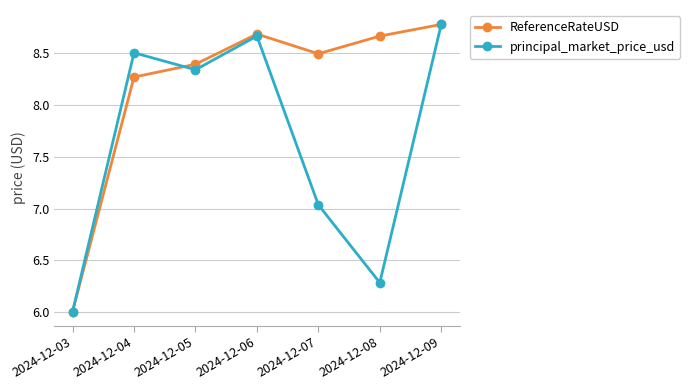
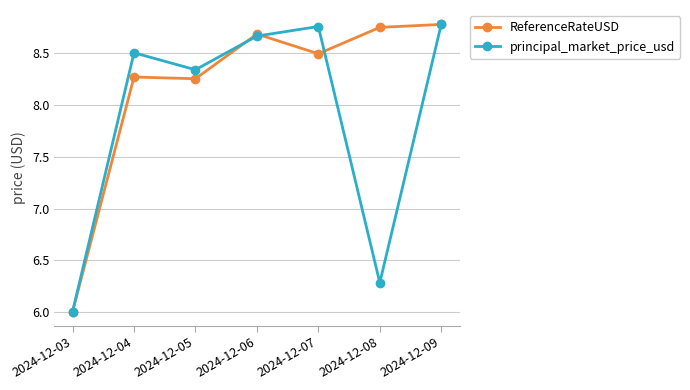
  {
    "ReferenceRateUSD": {
      "2024-12-04": 8.27,
-     "2024-12-05": 8.39,
+     "2024-12-05": 8.25,
      "2024-12-07": 8.49,
-     "2024-12-08": 8.67
+     "2024-12-08": 8.75
    },
    "principal_market_price_usd": {
      "2024-12-04": 8.50,
      "2024-12-05": 8.34,
-     "2024-12-07": 7.04,
+     "2024-12-07": 8.76,
      "2024-12-08": 6.28
    }
  }
